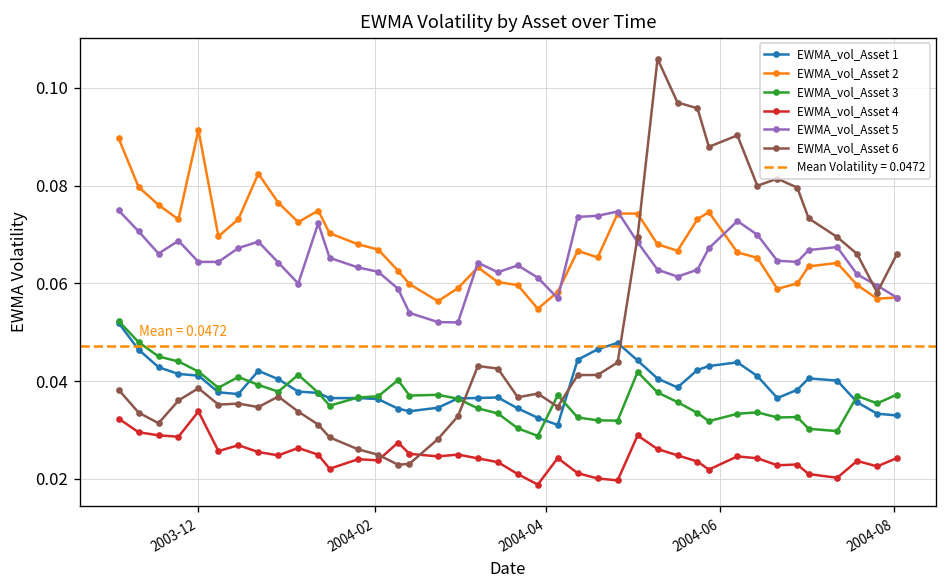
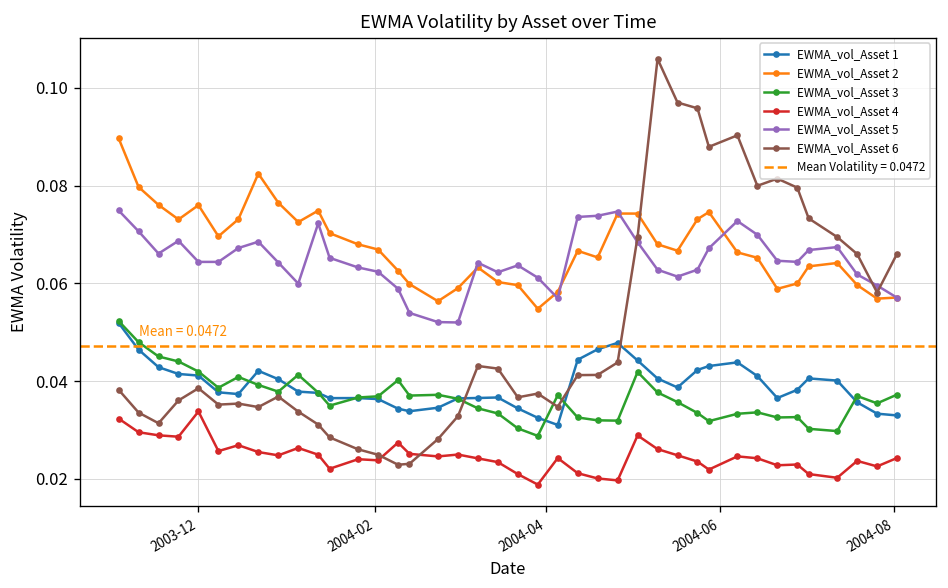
  {
    "EWMA_vol_Asset 1": {
      "2003-12": 0.041
    },
    "EWMA_vol_Asset 2": {
-     "2003-12": 0.091
+     "2003-12": 0.076
    },
    "EWMA_vol_Asset 3": {
      "2003-12": 0.042
    },
    "EWMA_vol_Asset 4": {
      "2003-12": 0.034
    },
    "EWMA_vol_Asset 5": {
      "2003-12": 0.064
    },
    "EWMA_vol_Asset 6": {
      "2003-12": 0.039
    }
  }
